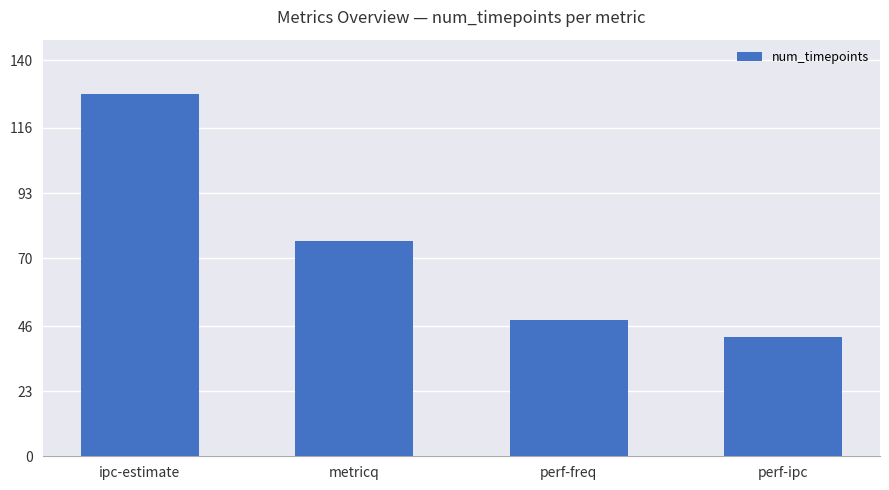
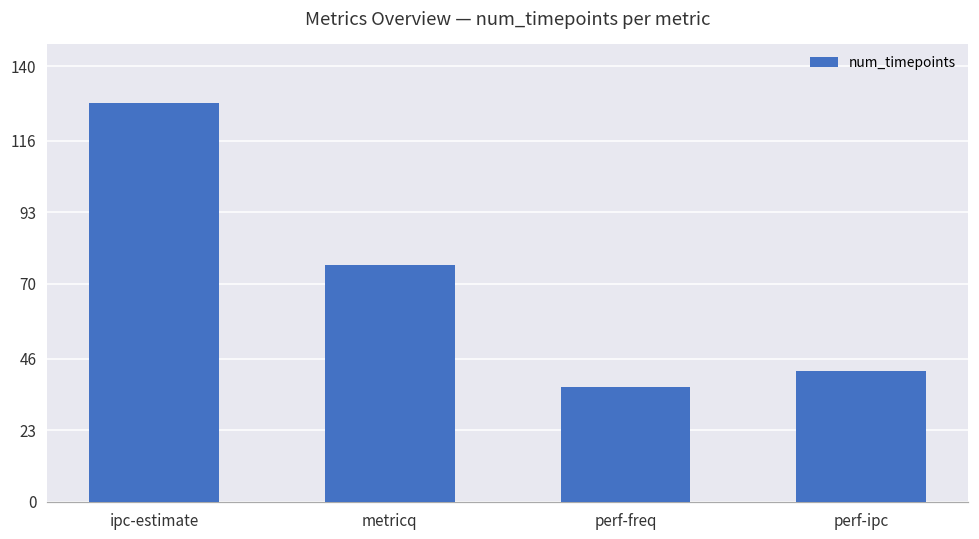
  {
    "ipc-estimate": 128,
    "metricq": 76,
-   "perf-freq": 48,
+   "perf-freq": 37,
    "perf-ipc": 42
  }
